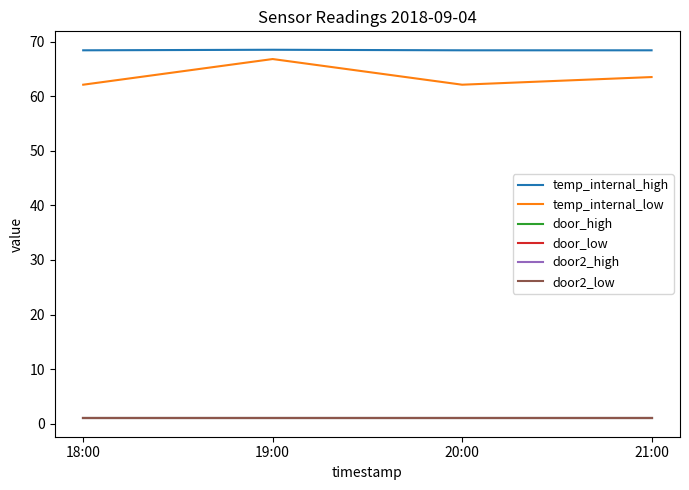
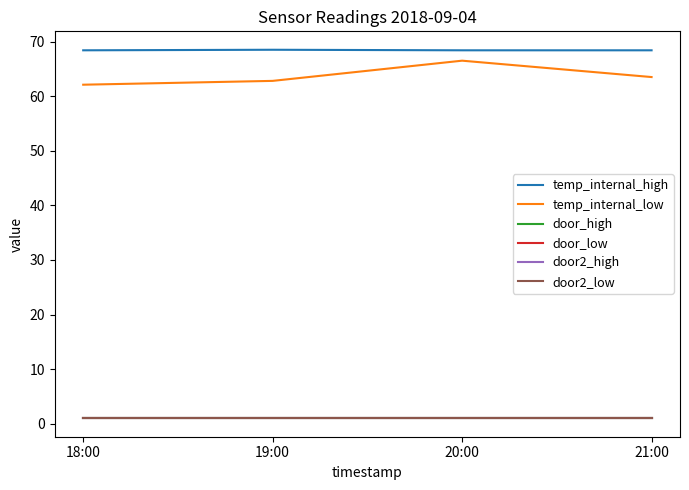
  {
    "temp_internal_high": {
      "18:00": 68,
      "19:00": 69,
      "20:00": 68,
      "21:00": 68
    },
    "temp_internal_low": {
      "18:00": 62,
-     "19:00": 67,
-     "20:00": 62,
+     "19:00": 63,
+     "20:00": 67,
      "21:00": 64
    },
    "door2_low": {
      "18:00": 1,
      "19:00": 1,
      "20:00": 1,
      "21:00": 1
    }
  }
